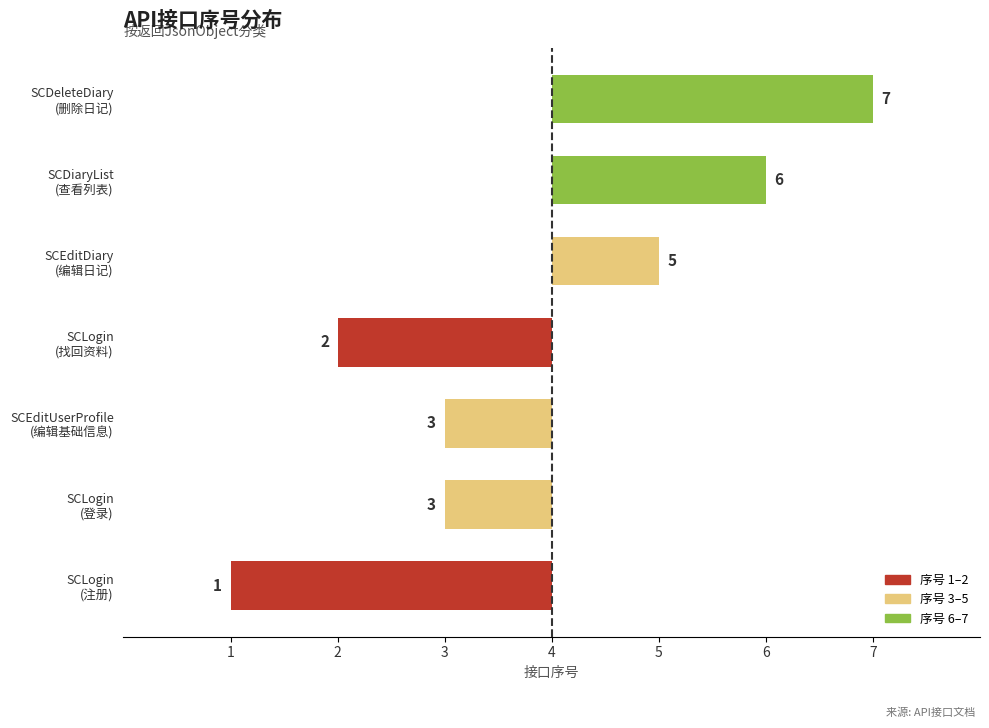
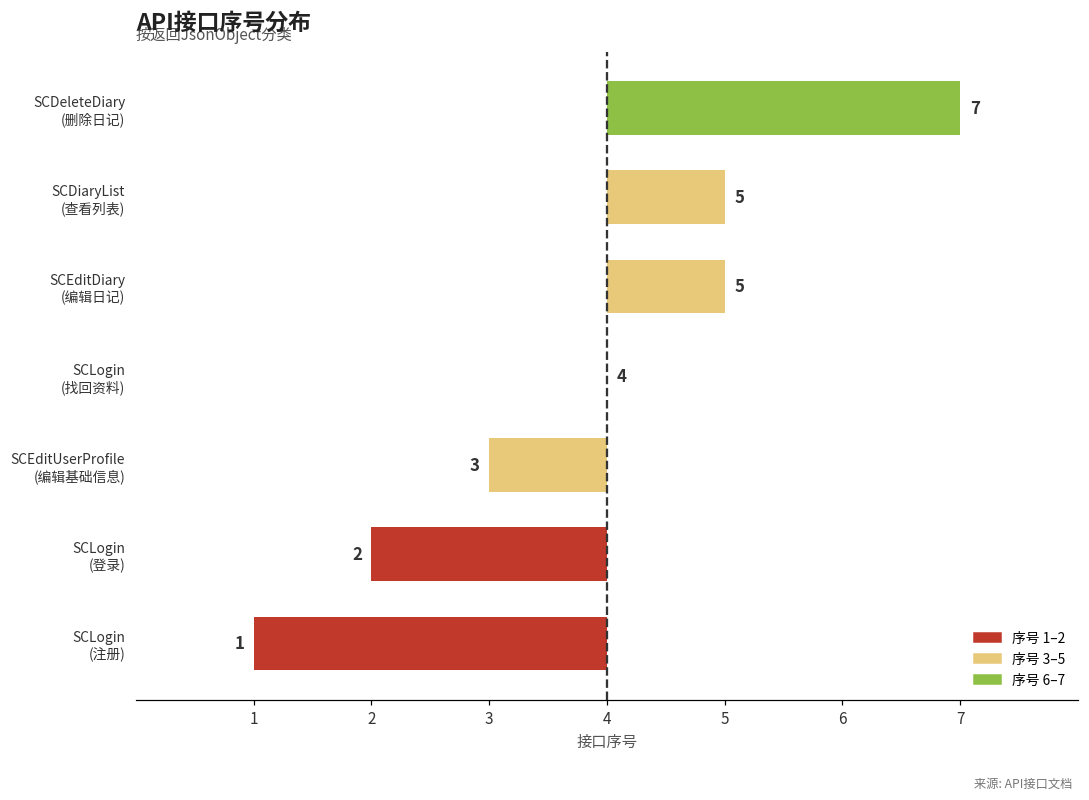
  {
-   "SCDiaryList (查看列表)": 6,
-   "SCLogin (找回资料)": 2,
-   "SCLogin (登录)": 3
+   "SCDiaryList (查看列表)": 5,
+   "SCLogin (找回资料)": 4,
+   "SCLogin (登录)": 2
  }
